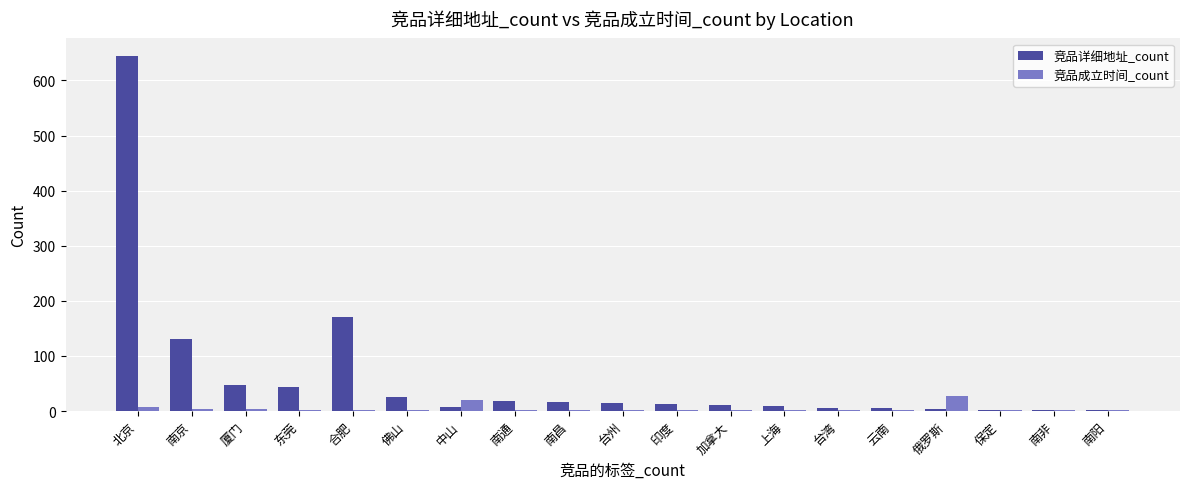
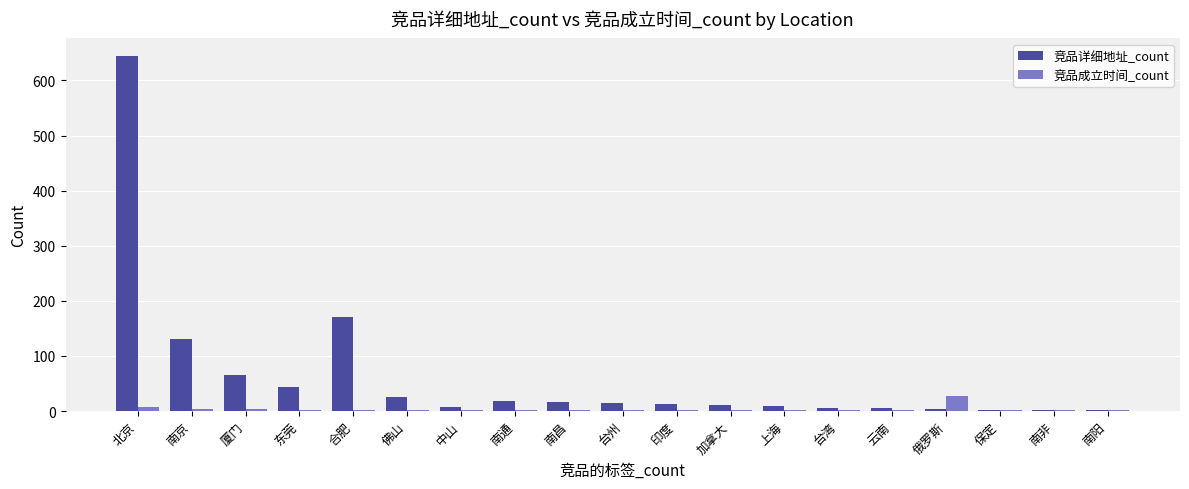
  {
    "竞品详细地址_count": {
      "北京": 640,
      "南京": 130,
-     "厦门": 50,
+     "厦门": 70,
      "东莞": 40,
      "合肥": 170,
      "佛山": 30,
      "中山": 10,
      "南通": 20,
      "南昌": 20,
      "台州": 10,
      "印度": 10,
      "加拿大": 10,
      "上海": 10,
      "台湾": 10,
      "云南": 10
    },
    "竞品成立时间_count": {
      "北京": 10,
-     "中山": 20,
+     "中山": 0,
      "俄罗斯": 30
    }
  }
